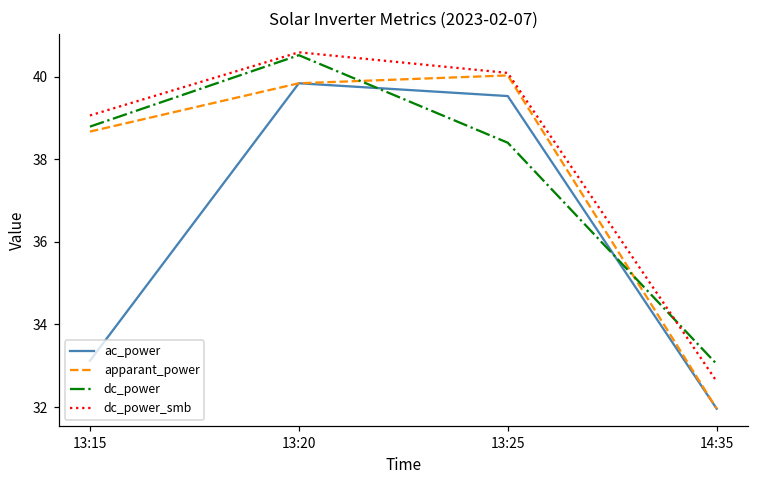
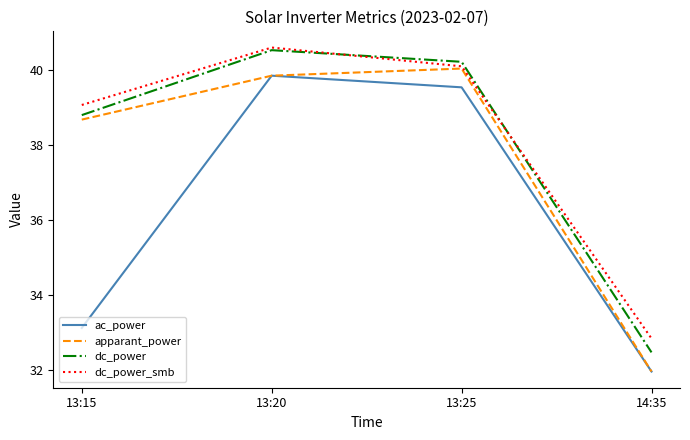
  {
    "ac_power": {
      "13:25": 39.5
    },
    "apparant_power": {
      "13:15": 38.7
    },
    "dc_power": {
      "13:15": 38.8,
      "13:20": 40.5,
-     "13:25": 38.4,
-     "14:35": 33.0
+     "13:25": 40.2,
+     "14:35": 32.5
    },
    "dc_power_smb": {
      "13:15": 39.1,
      "13:20": 40.6,
-     "14:35": 32.6
+     "14:35": 32.8
    }
  }
